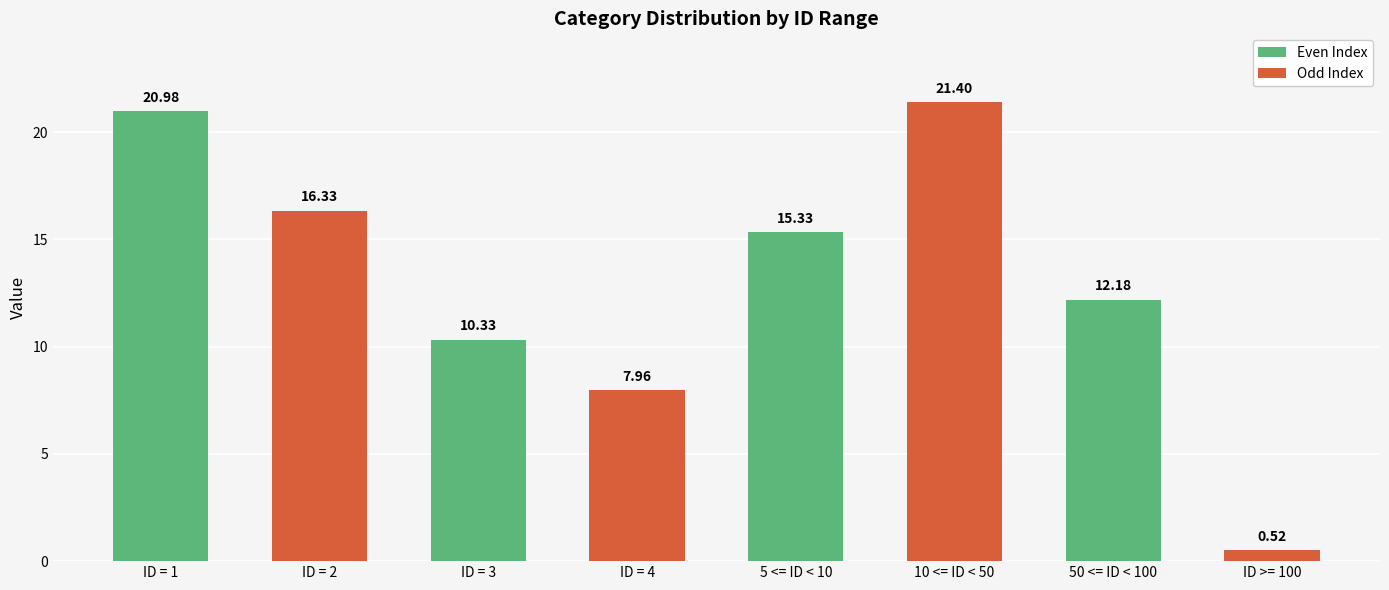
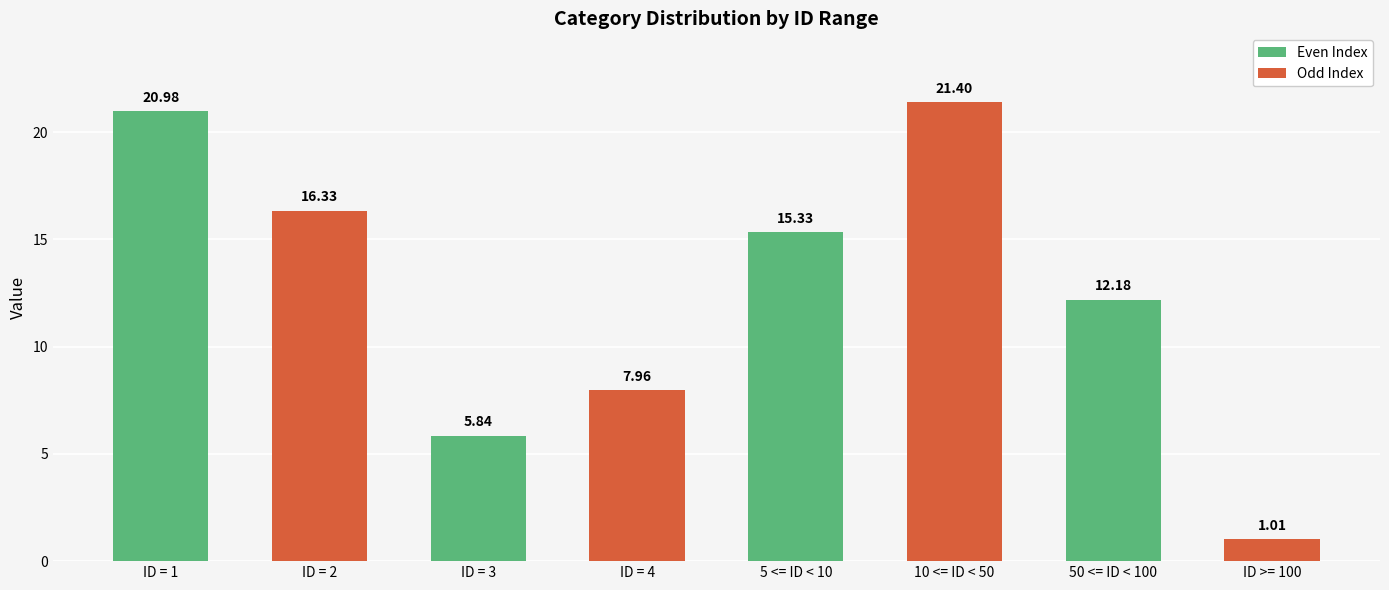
  {
    "ID = 1": 20.98,
    "ID = 2": 16.33,
-   "ID = 3": 10.33,
+   "ID = 3": 5.84,
    "ID = 4": 7.96,
    "5 <= ID < 10": 15.33,
    "10 <= ID < 50": 21.40,
    "50 <= ID < 100": 12.18,
-   "ID >= 100": 0.52
+   "ID >= 100": 1.01
  }
